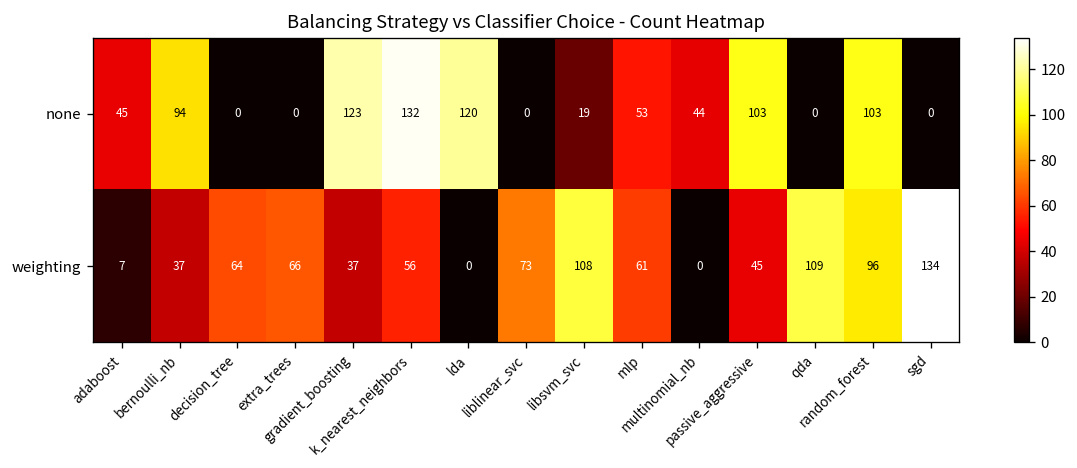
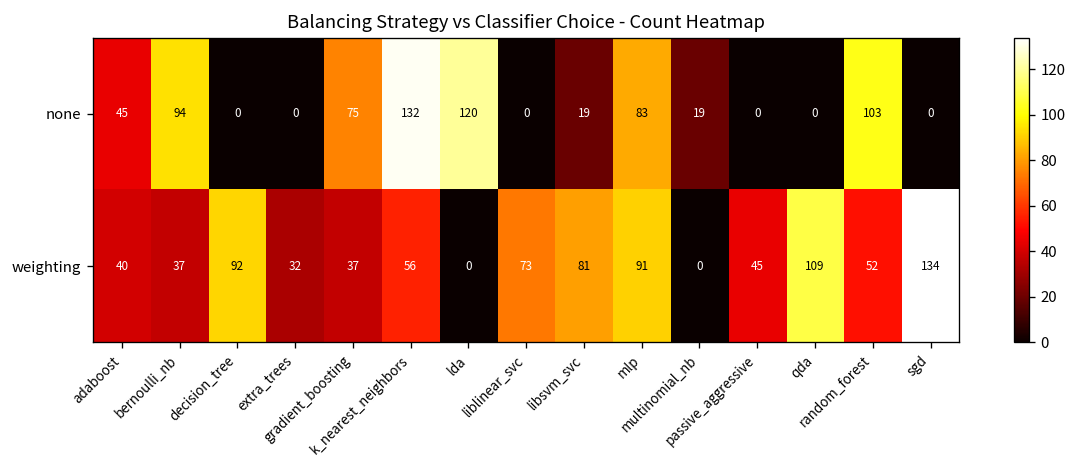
  {
    "none": {
      "adaboost": 45,
      "bernoulli_nb": 94,
      "decision_tree": 0,
      "extra_trees": 0,
-     "gradient_boosting": 123,
+     "gradient_boosting": 75,
      "k_nearest_neighbors": 132,
      "lda": 120,
      "liblinear_svc": 0,
      "libsvm_svc": 19,
-     "mlp": 53,
-     "multinomial_nb": 44,
-     "passive_aggressive": 103,
+     "mlp": 83,
+     "multinomial_nb": 19,
+     "passive_aggressive": 0,
      "qda": 0,
      "random_forest": 103,
      "sgd": 0
    },
    "weighting": {
-     "adaboost": 7,
+     "adaboost": 40,
      "bernoulli_nb": 37,
-     "decision_tree": 64,
-     "extra_trees": 66,
+     "decision_tree": 92,
+     "extra_trees": 32,
      "gradient_boosting": 37,
      "k_nearest_neighbors": 56,
      "lda": 0,
      "liblinear_svc": 73,
-     "libsvm_svc": 108,
-     "mlp": 61,
+     "libsvm_svc": 81,
+     "mlp": 91,
      "multinomial_nb": 0,
      "passive_aggressive": 45,
      "qda": 109,
-     "random_forest": 96,
+     "random_forest": 52,
      "sgd": 134
    }
  }
